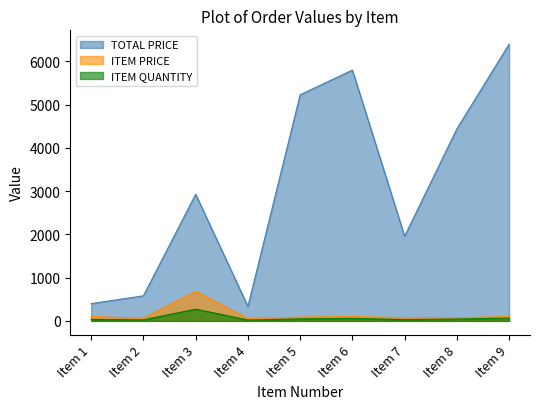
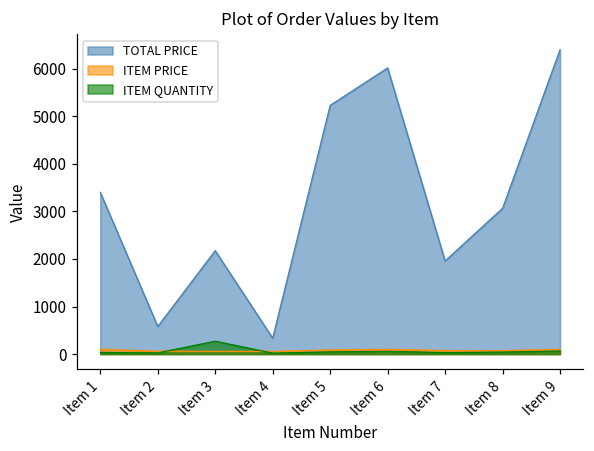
  {
    "TOTAL PRICE": {
-     "Item 1": 400,
+     "Item 1": 3400,
      "Item 2": 600,
-     "Item 3": 2900,
+     "Item 3": 2200,
      "Item 4": 300,
      "Item 5": 5200,
-     "Item 6": 5800,
+     "Item 6": 6000,
      "Item 7": 2000,
-     "Item 8": 4400,
+     "Item 8": 3100,
      "Item 9": 6400
    },
    "ITEM PRICE": {
      "Item 1": 100,
-     "Item 3": 700
+     "Item 3": 100
    },
    "ITEM QUANTITY": {
      "Item 1": 0,
      "Item 3": 300
    }
  }
